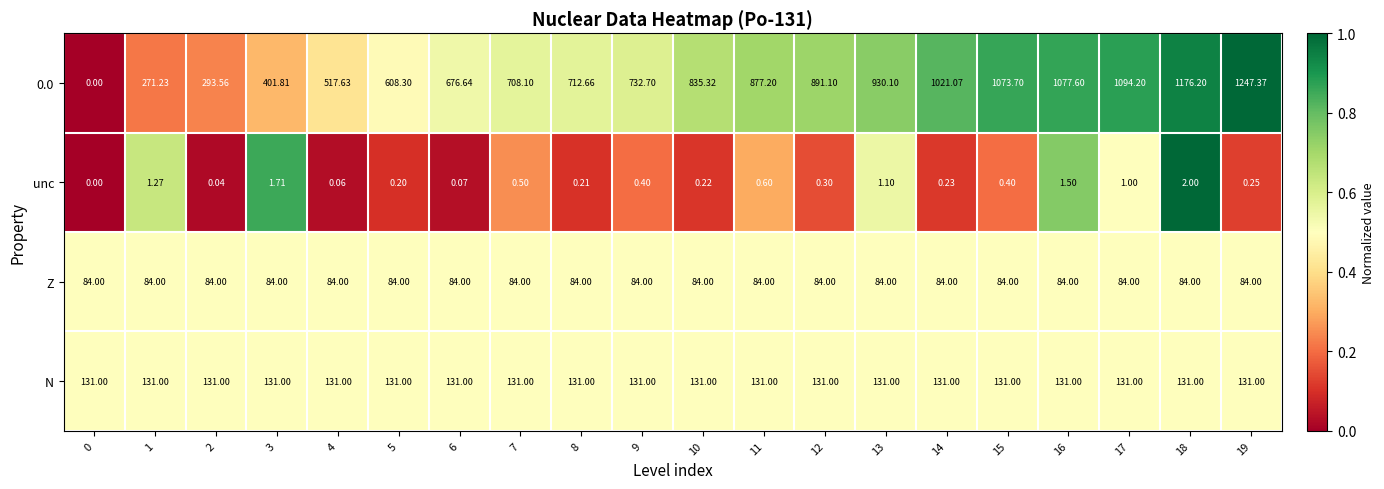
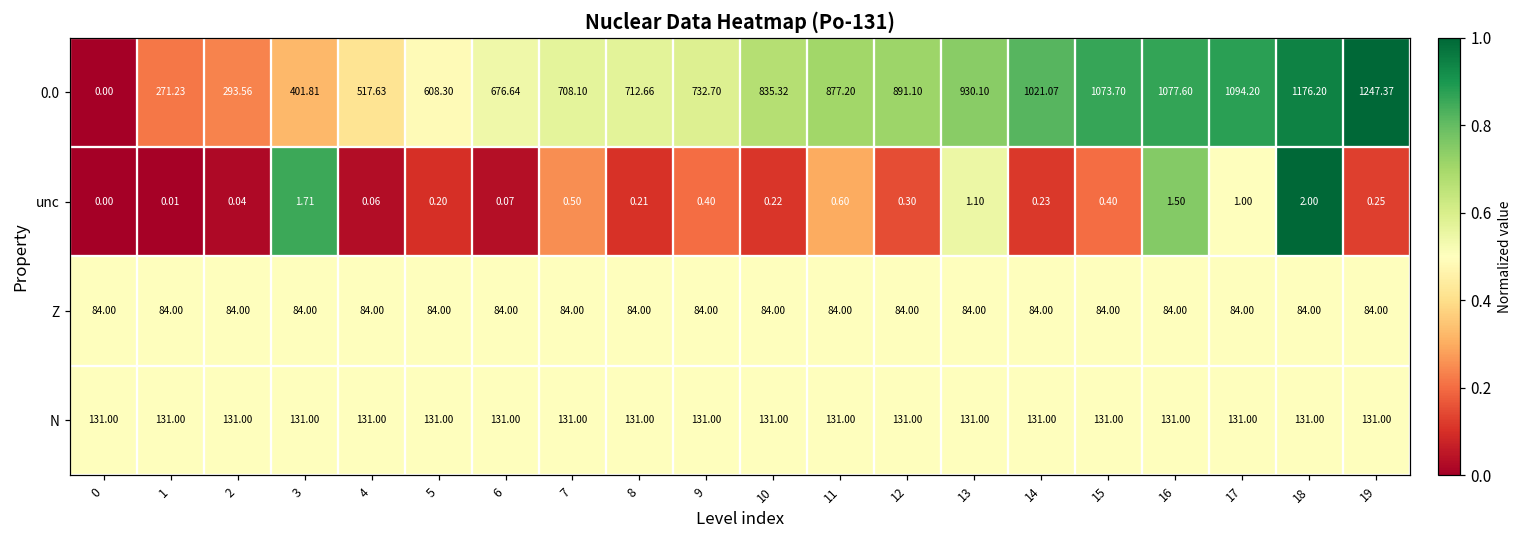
  {
    "0.0": {
      "0": 0.00,
      "1": 271.23,
      "2": 293.56,
      "3": 401.81,
      "4": 517.63,
      "5": 608.30,
      "6": 676.64,
      "7": 708.10,
      "8": 712.66,
      "9": 732.70,
      "10": 835.32,
      "11": 877.20,
      "12": 891.10,
      "13": 930.10,
      "14": 1021.07,
      "15": 1073.70,
      "16": 1077.60,
      "17": 1094.20,
      "18": 1176.20,
      "19": 1247.37
    },
    "unc": {
      "0": 0.00,
-     "1": 1.27,
+     "1": 0.01,
      "2": 0.04,
      "3": 1.71,
      "4": 0.06,
      "5": 0.20,
      "6": 0.07,
      "7": 0.50,
      "8": 0.21,
      "9": 0.40,
      "10": 0.22,
      "11": 0.60,
      "12": 0.30,
      "13": 1.10,
      "14": 0.23,
      "15": 0.40,
      "16": 1.50,
      "17": 1.00,
      "18": 2.00,
      "19": 0.25
    },
    "Z": {
      "0": 84.00,
      "1": 84.00,
      "2": 84.00,
      "3": 84.00,
      "4": 84.00,
      "5": 84.00,
      "6": 84.00,
      "7": 84.00,
      "8": 84.00,
      "9": 84.00,
      "10": 84.00,
      "11": 84.00,
      "12": 84.00,
      "13": 84.00,
      "14": 84.00,
      "15": 84.00,
      "16": 84.00,
      "17": 84.00,
      "18": 84.00,
      "19": 84.00
    },
    "N": {
      "0": 131.00,
      "1": 131.00,
      "2": 131.00,
      "3": 131.00,
      "4": 131.00,
      "5": 131.00,
      "6": 131.00,
      "7": 131.00,
      "8": 131.00,
      "9": 131.00,
      "10": 131.00,
      "11": 131.00,
      "12": 131.00,
      "13": 131.00,
      "14": 131.00,
      "15": 131.00,
      "16": 131.00,
      "17": 131.00,
      "18": 131.00,
      "19": 131.00
    }
  }
